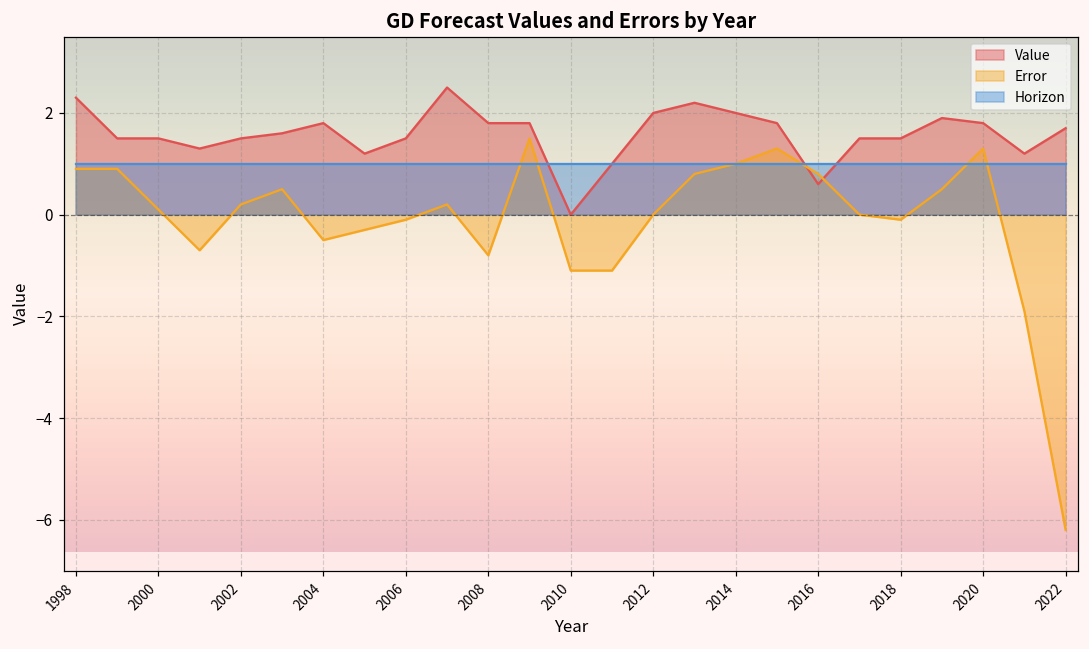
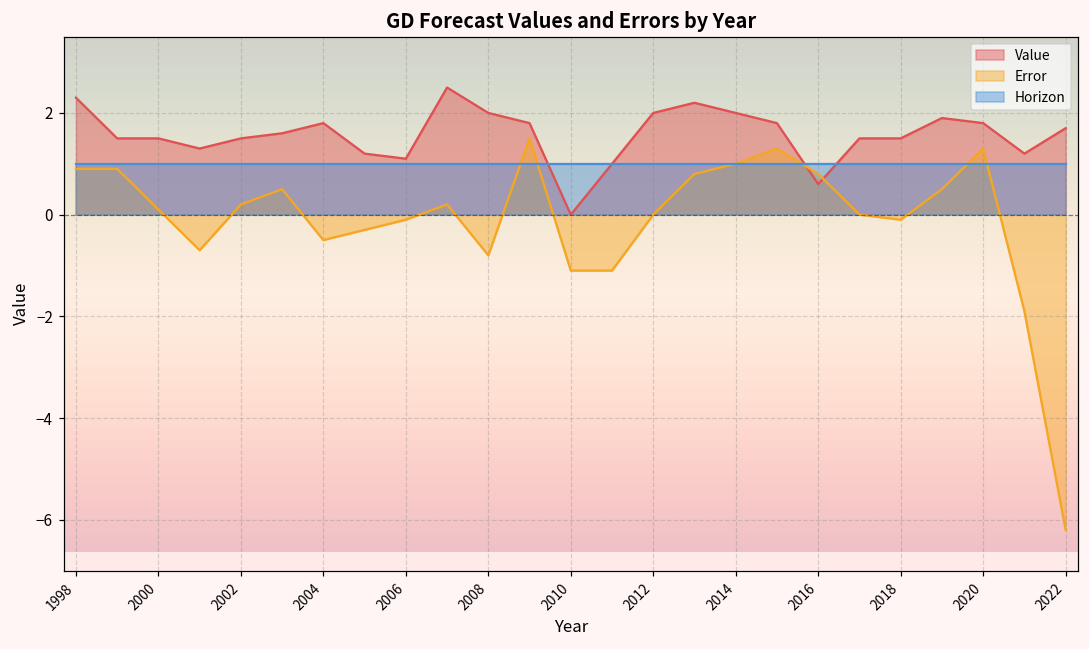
  {
    "Value": {
      "1998": 2.3,
      "2000": 1.5,
      "2002": 1.5,
      "2004": 1.8,
-     "2006": 1.5,
-     "2008": 1.8,
+     "2006": 1.1,
+     "2008": 2.0,
      "2012": 2.0,
      "2014": 2.0,
      "2016": 0.6,
      "2018": 1.5,
      "2020": 1.8,
      "2022": 1.7
    },
    "Horizon": {
      "1998": 1.0,
      "2000": 1.0,
      "2002": 1.0,
      "2004": 1.0,
      "2006": 1.0,
      "2008": 1.0,
      "2010": 1.0,
      "2012": 1.0,
      "2016": 1.0,
      "2018": 1.0,
      "2020": 1.0,
      "2022": 1.0
    }
  }
